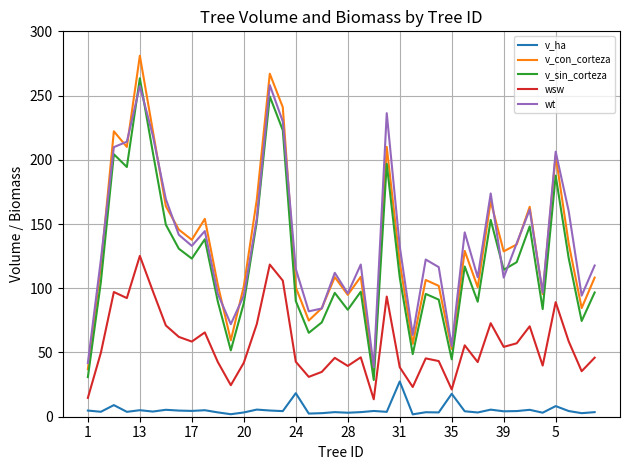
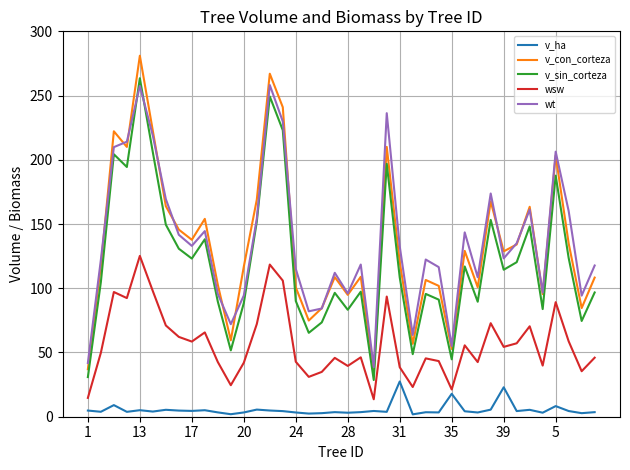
  {
    "v_ha": {
      "1": 5,
      "13": 5,
      "17": 5,
      "20": 3,
-     "24": 18,
+     "24": 3,
      "28": 3,
      "31": 27,
      "35": 18,
-     "39": 4,
+     "39": 23,
      "5": 8
    },
    "v_con_corteza": {
      "1": 37,
      "13": 281,
      "17": 138,
-     "20": 102,
+     "20": 117,
      "24": 101,
      "31": 120,
      "35": 53,
      "39": 129,
      "5": 203
    },
    "v_sin_corteza": {
      "1": 31,
      "13": 263,
      "17": 123,
      "20": 88,
      "24": 90,
      "28": 83,
      "31": 108,
      "35": 45,
      "39": 114,
      "5": 188
    },
    "wsw": {
      "1": 15,
      "13": 125,
      "17": 59,
      "20": 42,
      "24": 43,
      "28": 40,
      "31": 39,
      "35": 21,
      "39": 54,
      "5": 89
    },
    "wt": {
      "1": 42,
      "13": 257,
      "17": 133,
      "20": 94,
      "24": 115,
      "31": 133,
      "35": 55,
-     "39": 108,
+     "39": 123,
      "5": 206
    }
  }
